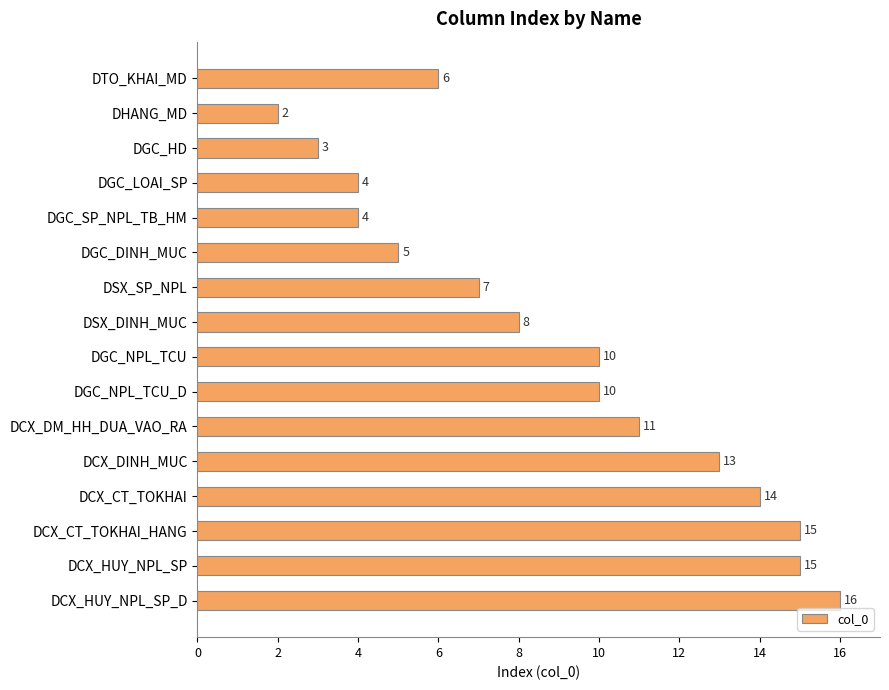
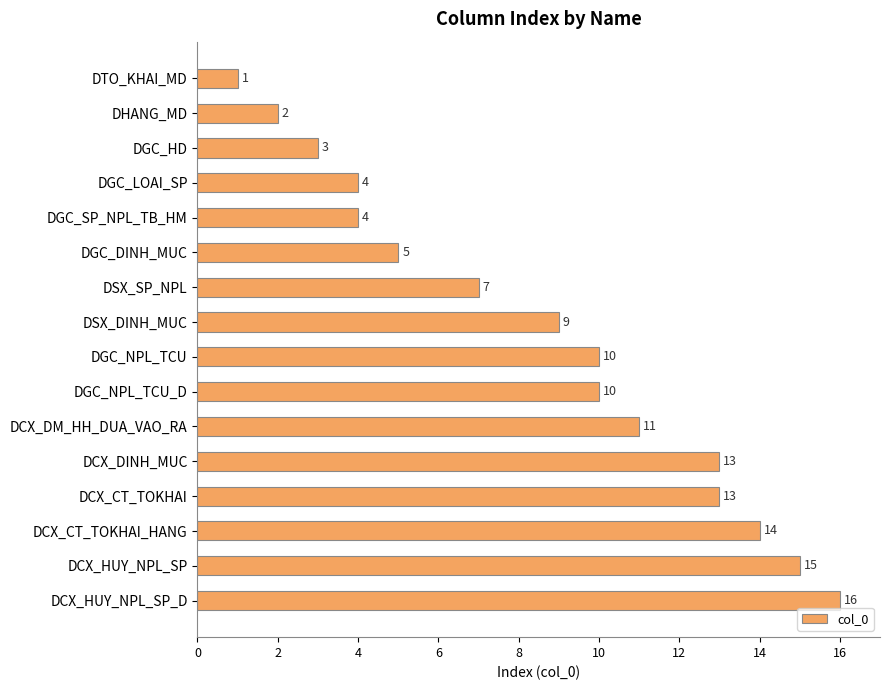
  {
-   "DTO_KHAI_MD": 6,
+   "DTO_KHAI_MD": 1,
    "DHANG_MD": 2,
    "DGC_HD": 3,
    "DGC_LOAI_SP": 4,
    "DGC_SP_NPL_TB_HM": 4,
    "DGC_DINH_MUC": 5,
    "DSX_SP_NPL": 7,
-   "DSX_DINH_MUC": 8,
+   "DSX_DINH_MUC": 9,
    "DGC_NPL_TCU": 10,
    "DGC_NPL_TCU_D": 10,
    "DCX_DM_HH_DUA_VAO_RA": 11,
    "DCX_DINH_MUC": 13,
-   "DCX_CT_TOKHAI": 14,
-   "DCX_CT_TOKHAI_HANG": 15,
+   "DCX_CT_TOKHAI": 13,
+   "DCX_CT_TOKHAI_HANG": 14,
    "DCX_HUY_NPL_SP": 15,
    "DCX_HUY_NPL_SP_D": 16
  }
